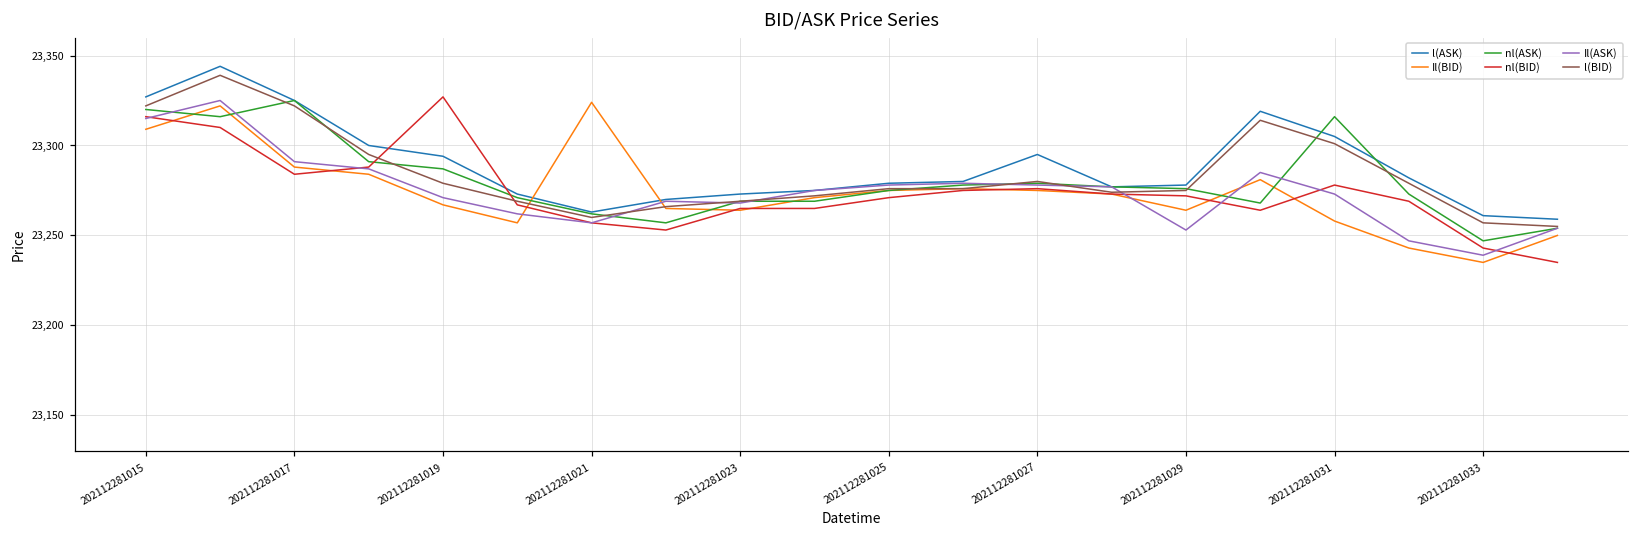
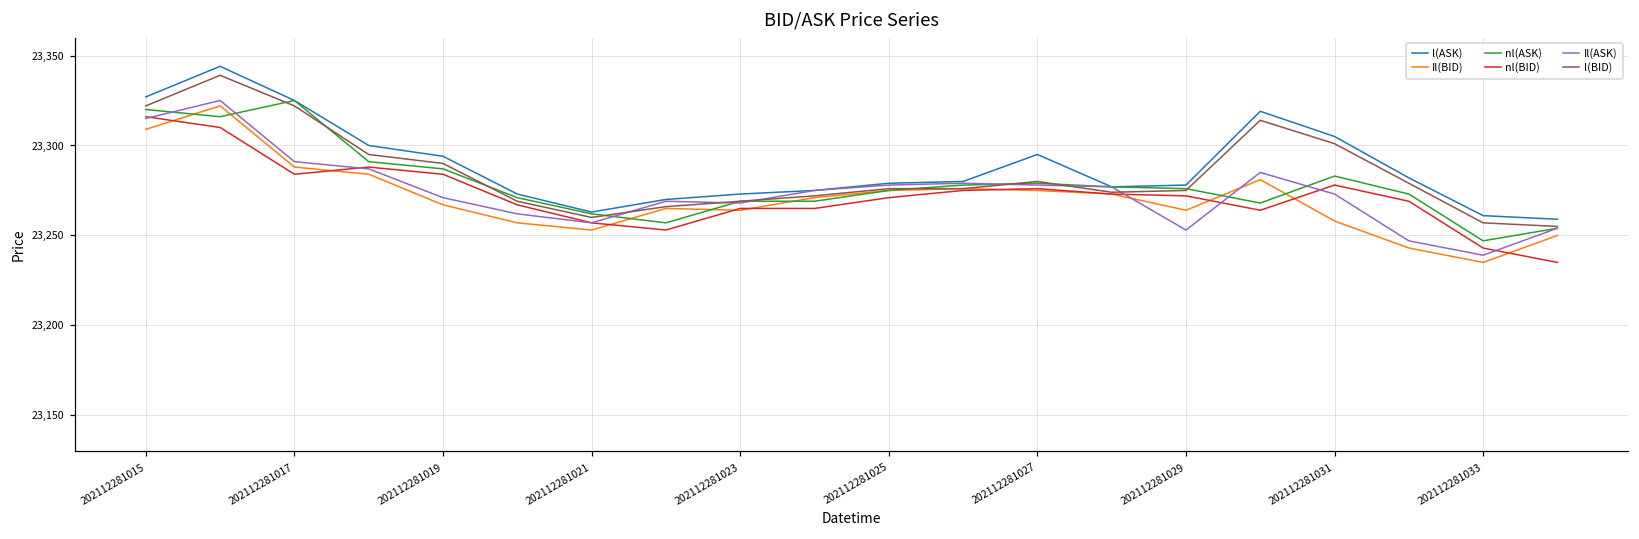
  {
    "l(ASK)": {
      "202112281015": "23,327",
      "202112281019": "23,294",
      "202112281023": "23,273",
      "202112281027": "23,295",
      "202112281029": "23,278",
      "202112281031": "23,305",
      "202112281033": "23,261"
    },
    "Il(BID)": {
      "202112281015": "23,309",
      "202112281017": "23,288",
      "202112281019": "23,267",
-     "202112281021": "23,324",
+     "202112281021": "23,253",
      "202112281029": "23,264",
      "202112281031": "23,258",
      "202112281033": "23,235"
    },
    "nl(ASK)": {
      "202112281015": "23,320",
      "202112281019": "23,287",
-     "202112281031": "23,316",
+     "202112281031": "23,283",
      "202112281033": "23,247"
    },
    "nl(BID)": {
      "202112281017": "23,284",
-     "202112281019": "23,327",
+     "202112281019": "23,284",
      "202112281025": "23,271",
      "202112281029": "23,272",
      "202112281031": "23,278",
      "202112281033": "23,243"
    },
    "Il(ASK)": {
      "202112281017": "23,291",
      "202112281019": "23,271",
      "202112281029": "23,253",
      "202112281031": "23,273",
      "202112281033": "23,239"
    },
    "l(BID)": {
      "202112281015": "23,322",
      "202112281017": "23,322",
-     "202112281019": "23,279",
+     "202112281019": "23,290",
      "202112281021": "23,260",
      "202112281031": "23,301",
      "202112281033": "23,257"
    }
  }
